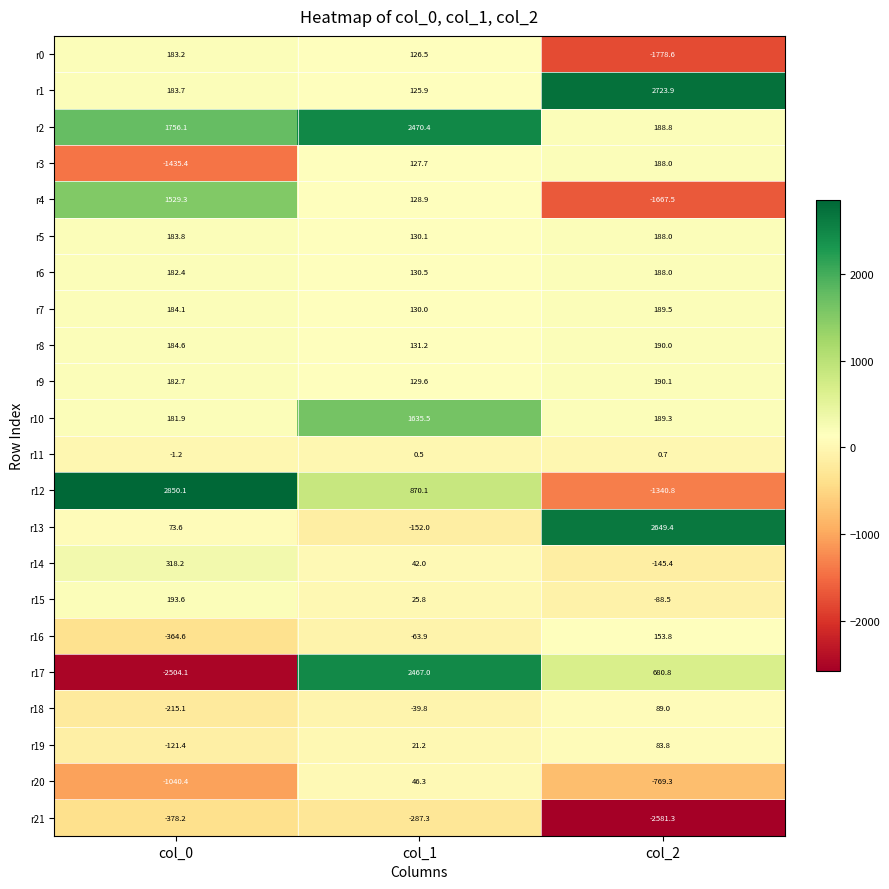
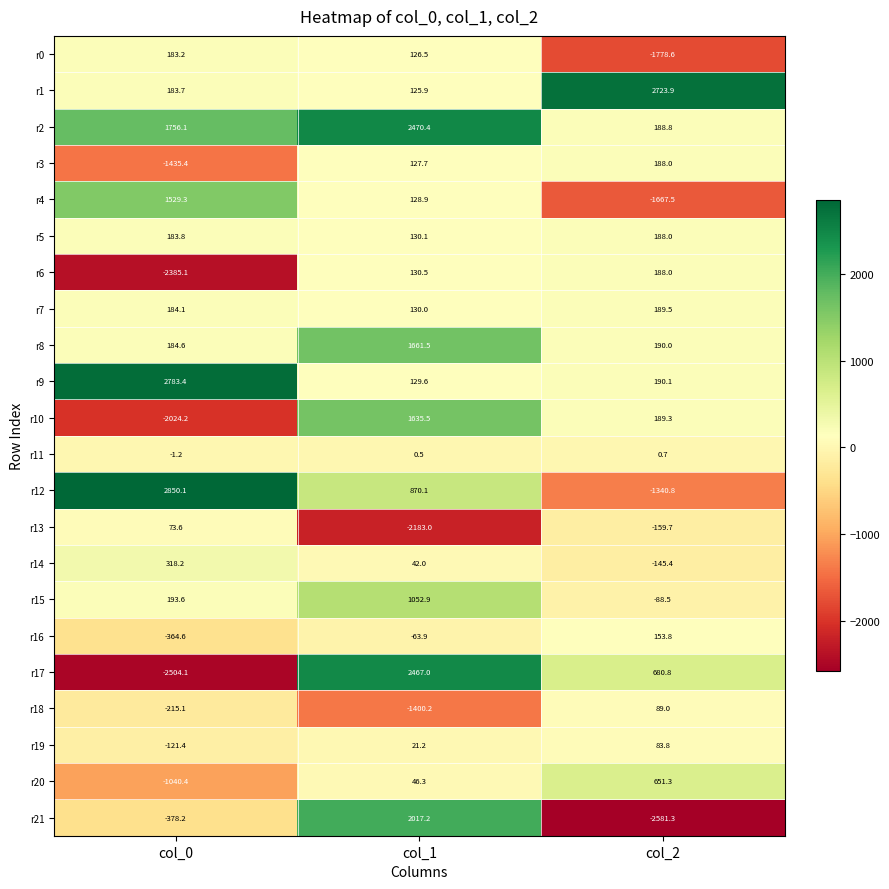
  {
    "r0": {
      "col_0": 183.2,
      "col_1": 126.5,
      "col_2": -1778.6
    },
    "r1": {
      "col_0": 183.7,
      "col_1": 125.9,
      "col_2": 2723.9
    },
    "r2": {
      "col_0": 1756.1,
      "col_1": 2470.4,
      "col_2": 188.8
    },
    "r3": {
      "col_0": -1435.4,
      "col_1": 127.7,
      "col_2": 188.0
    },
    "r4": {
      "col_0": 1529.3,
      "col_1": 128.9,
      "col_2": -1667.5
    },
    "r5": {
      "col_0": 183.8,
      "col_1": 130.1,
      "col_2": 188.0
    },
    "r6": {
-     "col_0": 182.4,
+     "col_0": -2385.1,
      "col_1": 130.5,
      "col_2": 188.0
    },
    "r7": {
      "col_0": 184.1,
      "col_1": 130.0,
      "col_2": 189.5
    },
    "r8": {
      "col_0": 184.6,
-     "col_1": 131.2,
+     "col_1": 1661.5,
      "col_2": 190.0
    },
    "r9": {
-     "col_0": 182.7,
+     "col_0": 2783.4,
      "col_1": 129.6,
      "col_2": 190.1
    },
    "r10": {
-     "col_0": 181.9,
+     "col_0": -2024.2,
      "col_1": 1635.5,
      "col_2": 189.3
    },
    "r11": {
      "col_0": -1.2,
      "col_1": 0.5,
      "col_2": 0.7
    },
    "r12": {
      "col_0": 2850.1,
      "col_1": 870.1,
      "col_2": -1340.8
    },
    "r13": {
      "col_0": 73.6,
-     "col_1": -152.0,
-     "col_2": 2649.4
+     "col_1": -2183.0,
+     "col_2": -159.7
    },
    "r14": {
      "col_0": 318.2,
      "col_1": 42.0,
      "col_2": -145.4
    },
    "r15": {
      "col_0": 193.6,
-     "col_1": 25.8,
+     "col_1": 1052.9,
      "col_2": -88.5
    },
    "r16": {
      "col_0": -364.6,
      "col_1": -63.9,
      "col_2": 153.8
    },
    "r17": {
      "col_0": -2504.1,
      "col_1": 2467.0,
      "col_2": 680.8
    },
    "r18": {
      "col_0": -215.1,
-     "col_1": -39.8,
+     "col_1": -1400.2,
      "col_2": 89.0
    },
    "r19": {
      "col_0": -121.4,
      "col_1": 21.2,
      "col_2": 83.8
    },
    "r20": {
      "col_0": -1040.4,
      "col_1": 46.3,
-     "col_2": -769.3
+     "col_2": 651.3
    },
    "r21": {
      "col_0": -378.2,
-     "col_1": -287.3,
+     "col_1": 2017.2,
      "col_2": -2581.3
    }
  }
